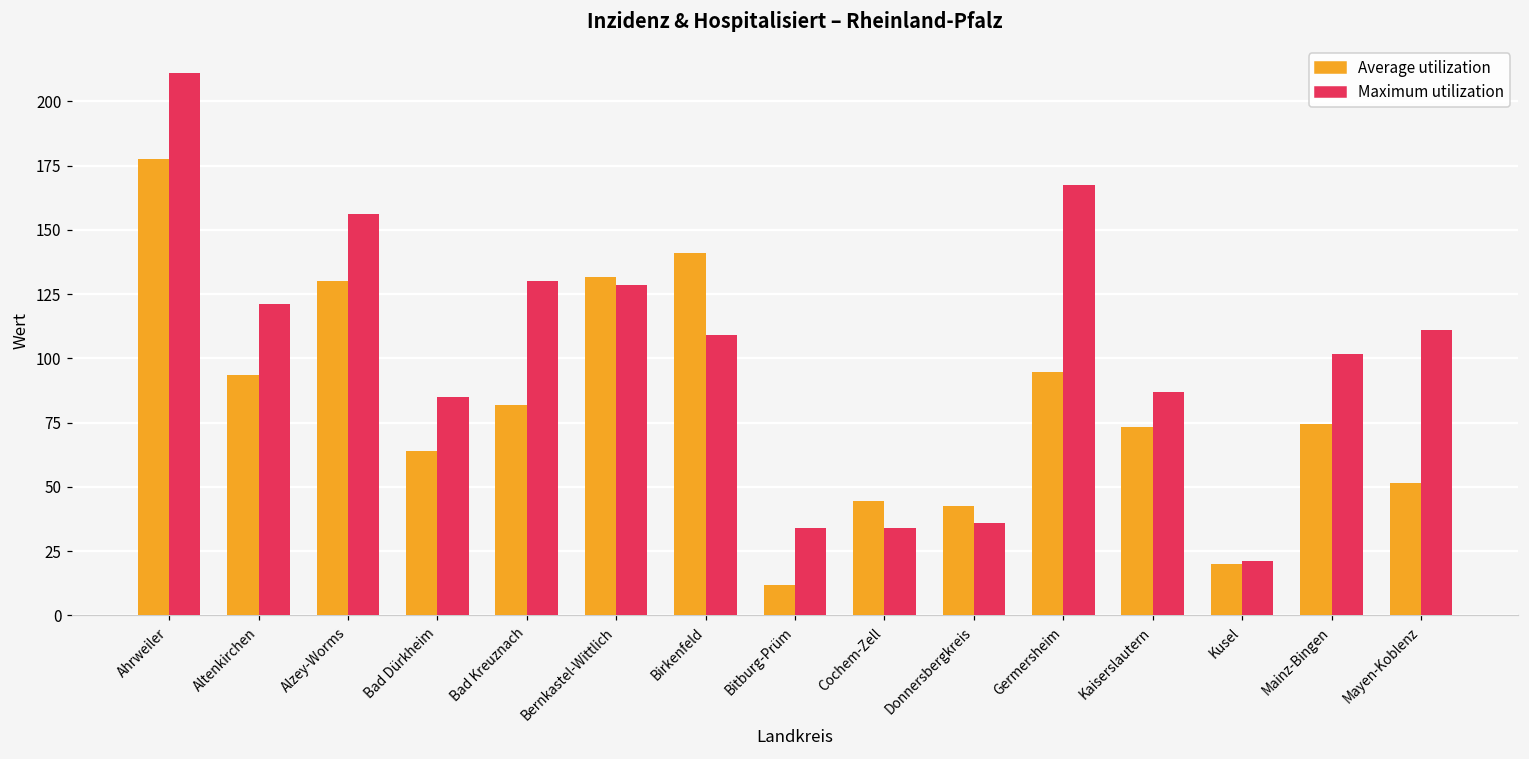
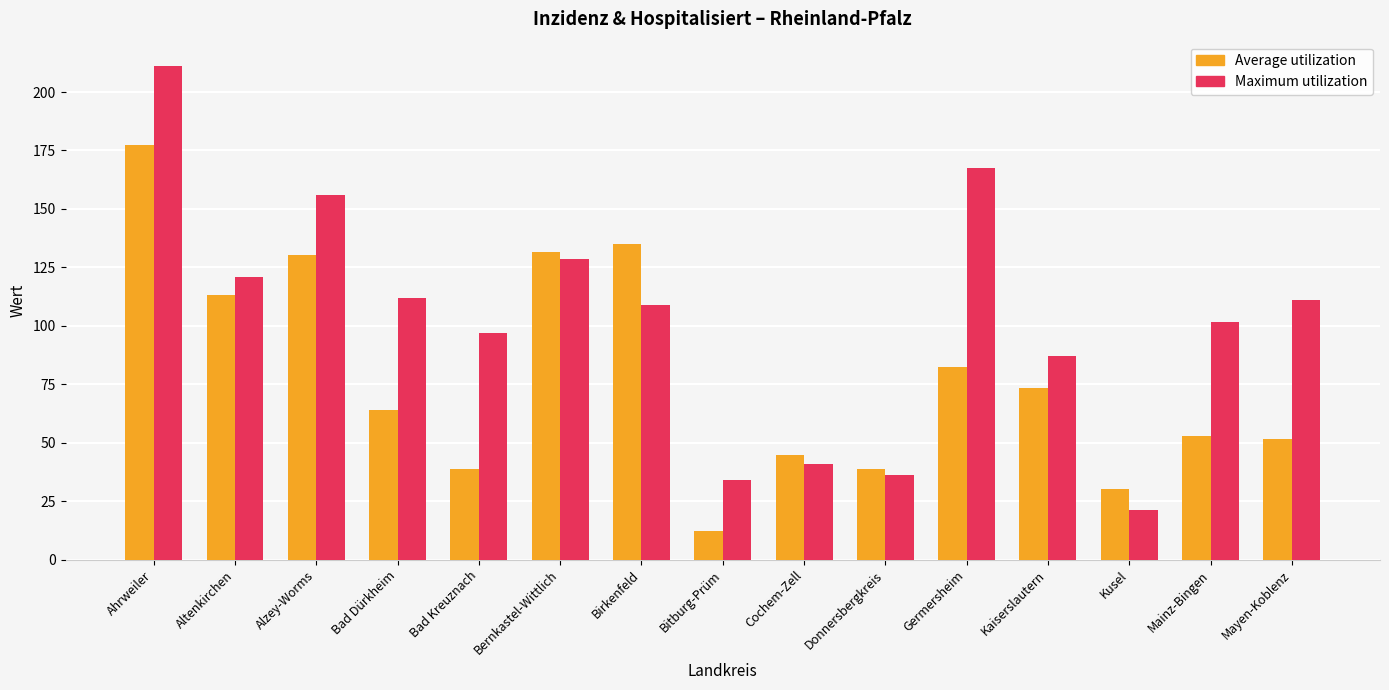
  {
    "Average utilization": {
      "Ahrweiler": 177,
-     "Altenkirchen": 94,
+     "Altenkirchen": 113,
      "Alzey-Worms": 130,
      "Bad Dürkheim": 64,
-     "Bad Kreuznach": 82,
+     "Bad Kreuznach": 39,
      "Bernkastel-Wittlich": 132,
-     "Birkenfeld": 141,
+     "Birkenfeld": 135,
      "Bitburg-Prüm": 12,
      "Cochem-Zell": 45,
-     "Donnersbergkreis": 42,
-     "Germersheim": 95,
+     "Donnersbergkreis": 39,
+     "Germersheim": 82,
      "Kaiserslautern": 73,
-     "Kusel": 20,
-     "Mainz-Bingen": 75,
+     "Kusel": 30,
+     "Mainz-Bingen": 53,
      "Mayen-Koblenz": 52
    },
    "Maximum utilization": {
      "Ahrweiler": 211,
      "Altenkirchen": 121,
      "Alzey-Worms": 156,
-     "Bad Dürkheim": 85,
-     "Bad Kreuznach": 130,
+     "Bad Dürkheim": 112,
+     "Bad Kreuznach": 97,
      "Bernkastel-Wittlich": 129,
      "Birkenfeld": 109,
      "Bitburg-Prüm": 34,
-     "Cochem-Zell": 34,
+     "Cochem-Zell": 41,
      "Donnersbergkreis": 36,
      "Germersheim": 168,
      "Kaiserslautern": 87,
      "Kusel": 21,
      "Mainz-Bingen": 102,
      "Mayen-Koblenz": 111
    }
  }
